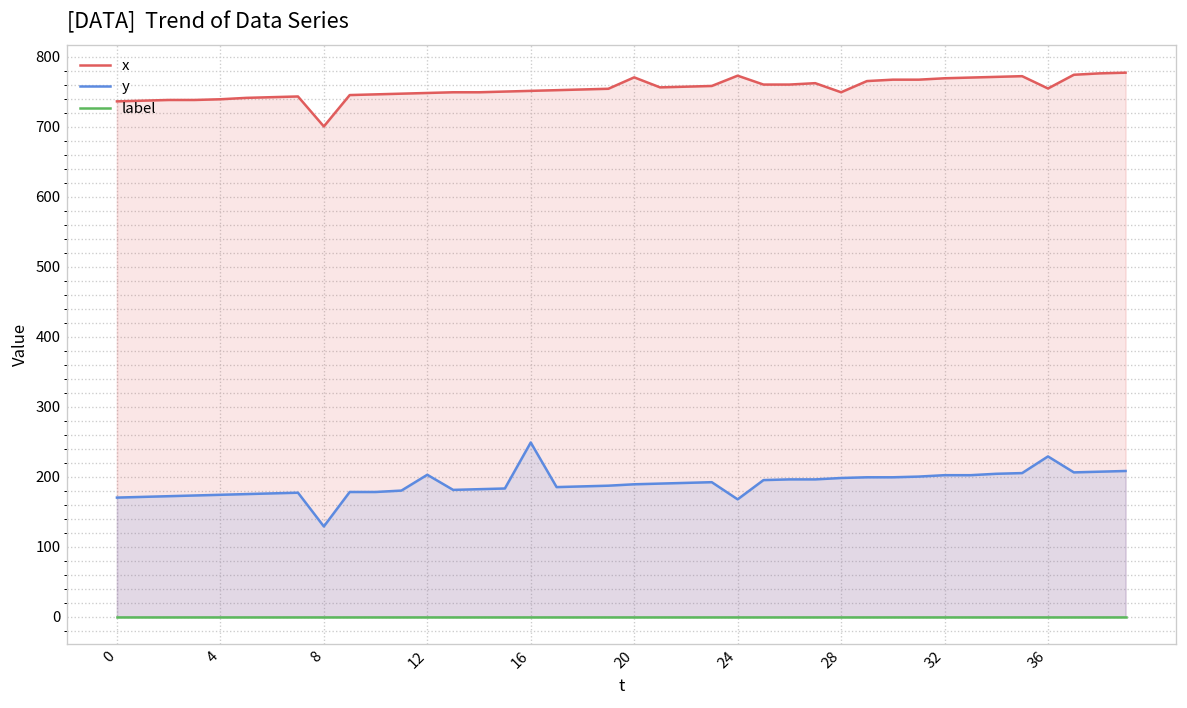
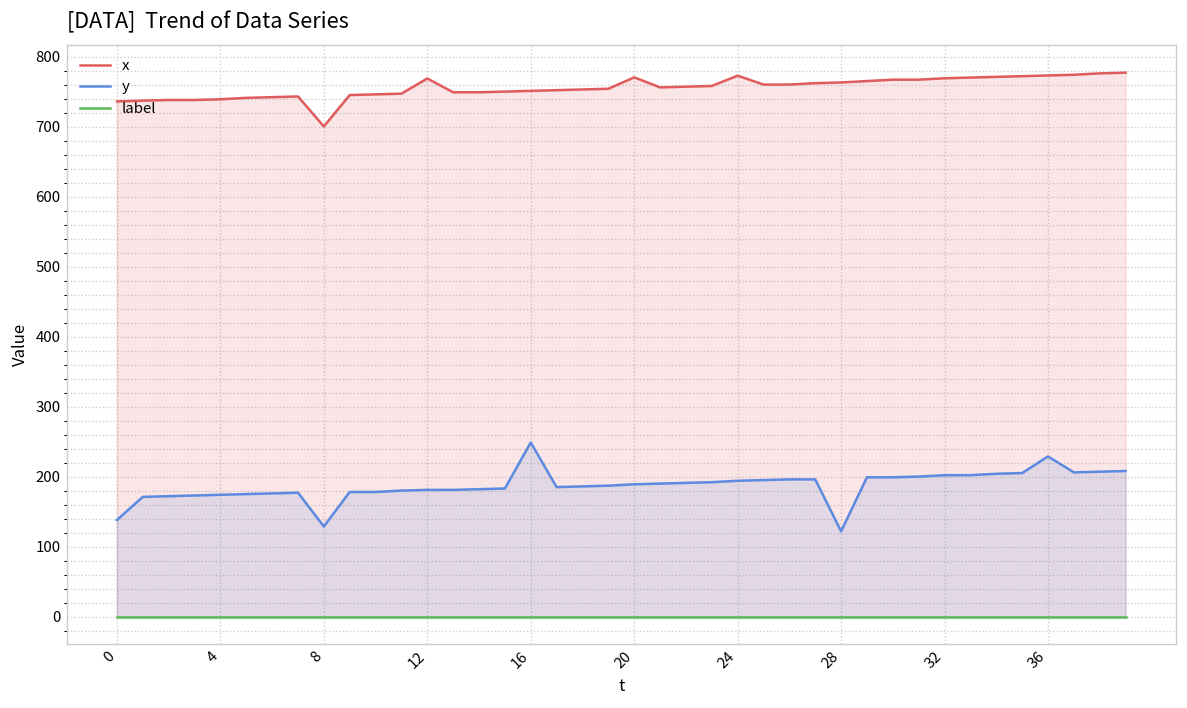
  {
    "x": {
      "0": 740,
      "4": 740,
      "8": 700,
-     "12": 750,
+     "12": 770,
      "16": 750,
      "20": 770,
      "24": 770,
-     "28": 750,
+     "28": 760,
      "32": 770,
-     "36": 750
+     "36": 770
    },
    "y": {
-     "0": 170,
+     "0": 140,
      "4": 170,
      "8": 130,
-     "12": 200,
+     "12": 180,
      "16": 250,
      "20": 190,
-     "24": 170,
-     "28": 200,
+     "24": 190,
+     "28": 120,
      "32": 200,
      "36": 230
    },
    "label": {
      "0": 0,
      "4": 0,
      "8": 0,
      "12": 0,
      "16": 0,
      "20": 0,
      "24": 0,
      "28": 0,
      "32": 0,
      "36": 0
    }
  }
